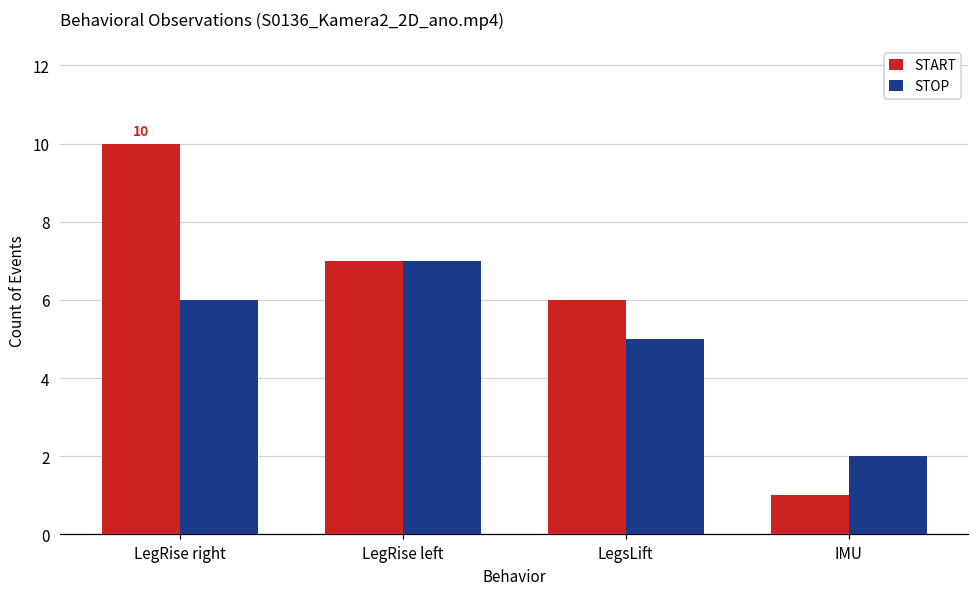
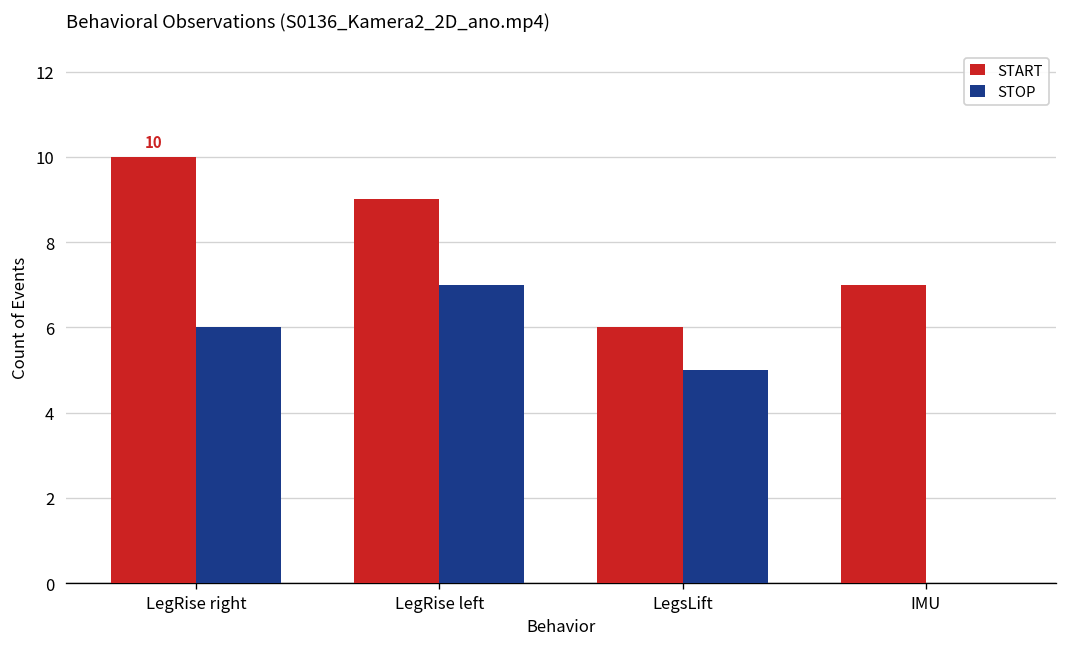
  {
    "START": {
-     "LegRise left": 7,
+     "LegRise left": 9,
      "LegsLift": 6,
-     "IMU": 1
+     "IMU": 7
    },
    "STOP": {
      "LegRise right": 6,
      "LegRise left": 7,
      "LegsLift": 5,
-     "IMU": 2
+     "IMU": 0
    }
  }
